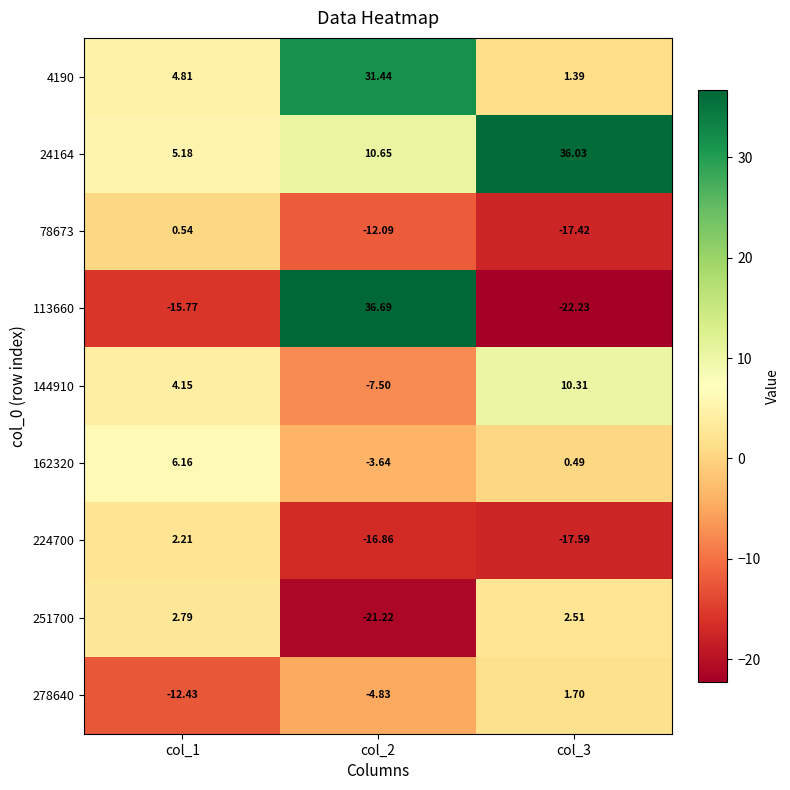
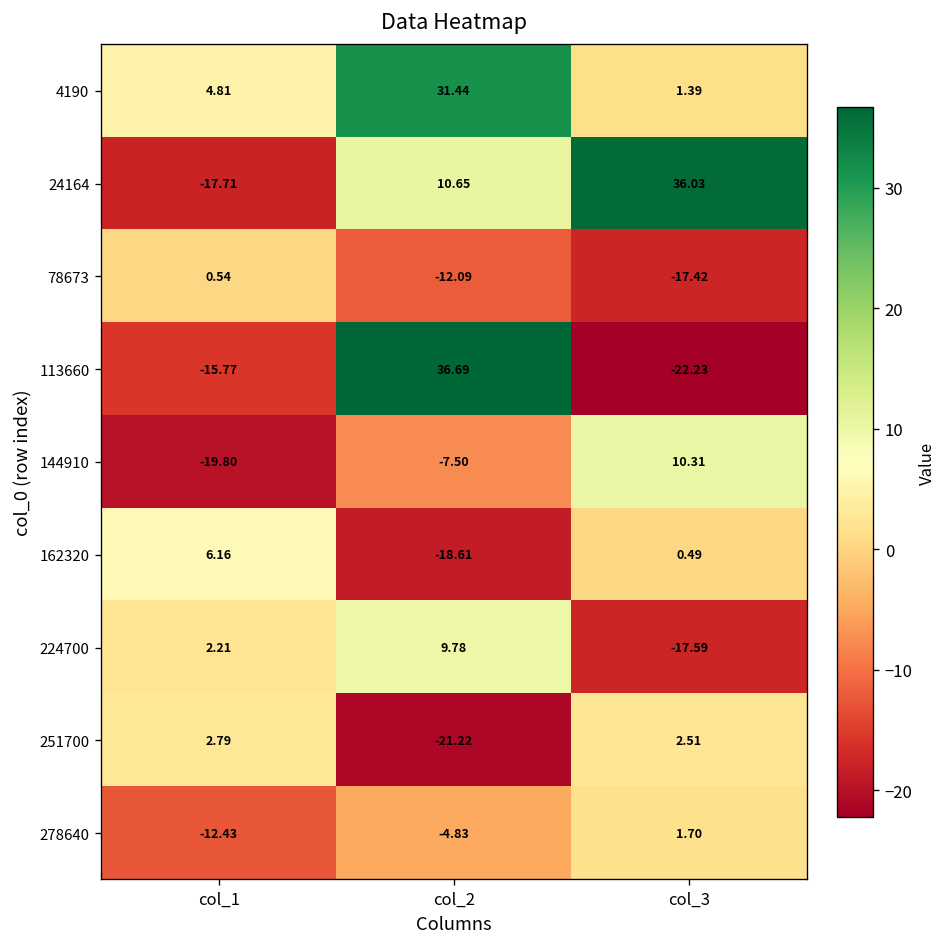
  {
    "4190": {
      "col_1": 4.81,
      "col_2": 31.44,
      "col_3": 1.39
    },
    "24164": {
-     "col_1": 5.18,
+     "col_1": -17.71,
      "col_2": 10.65,
      "col_3": 36.03
    },
    "78673": {
      "col_1": 0.54,
      "col_2": -12.09,
      "col_3": -17.42
    },
    "113660": {
      "col_1": -15.77,
      "col_2": 36.69,
      "col_3": -22.23
    },
    "144910": {
-     "col_1": 4.15,
+     "col_1": -19.80,
      "col_2": -7.50,
      "col_3": 10.31
    },
    "162320": {
      "col_1": 6.16,
-     "col_2": -3.64,
+     "col_2": -18.61,
      "col_3": 0.49
    },
    "224700": {
      "col_1": 2.21,
-     "col_2": -16.86,
+     "col_2": 9.78,
      "col_3": -17.59
    },
    "251700": {
      "col_1": 2.79,
      "col_2": -21.22,
      "col_3": 2.51
    },
    "278640": {
      "col_1": -12.43,
      "col_2": -4.83,
      "col_3": 1.70
    }
  }
